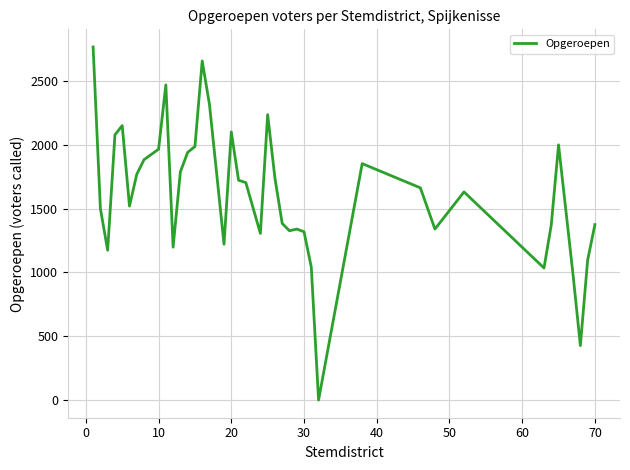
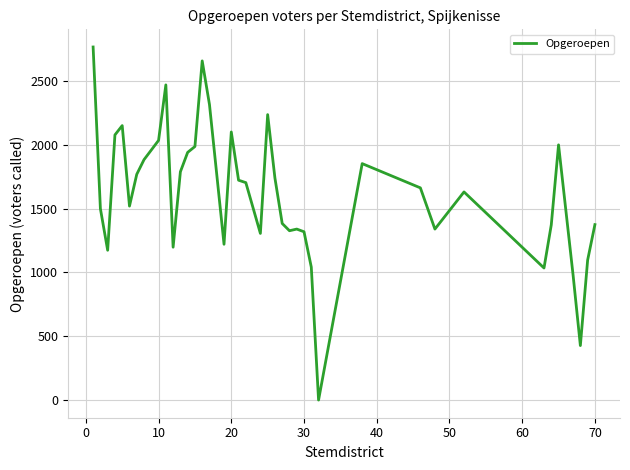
  {
-   "10": 1970,
+   "10": 2040,
    "20": 2100,
    "30": 1320,
    "70": 1380
  }
